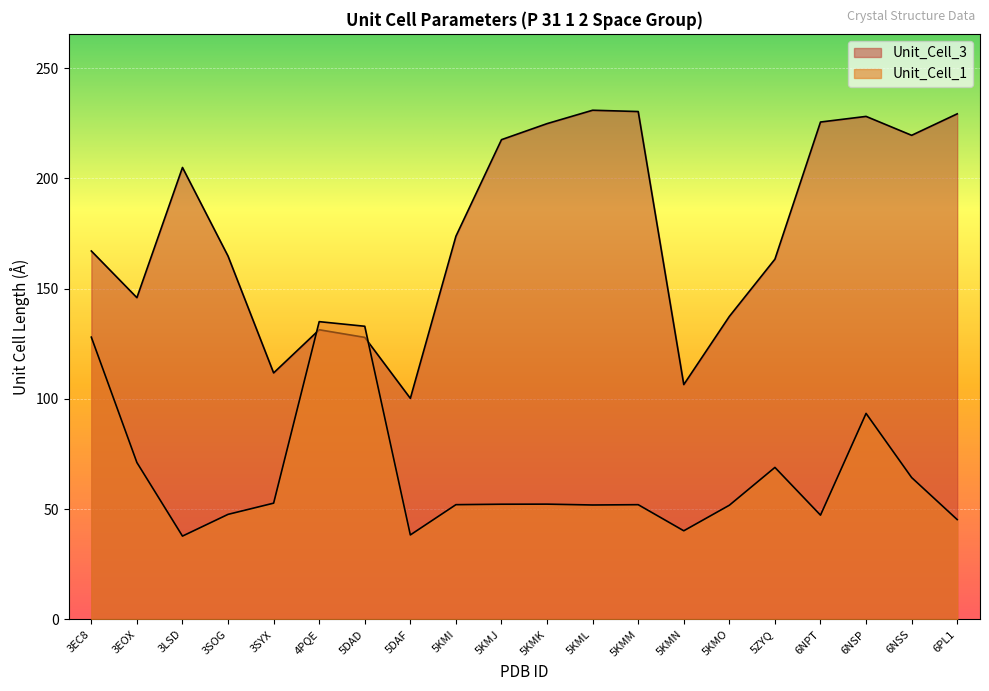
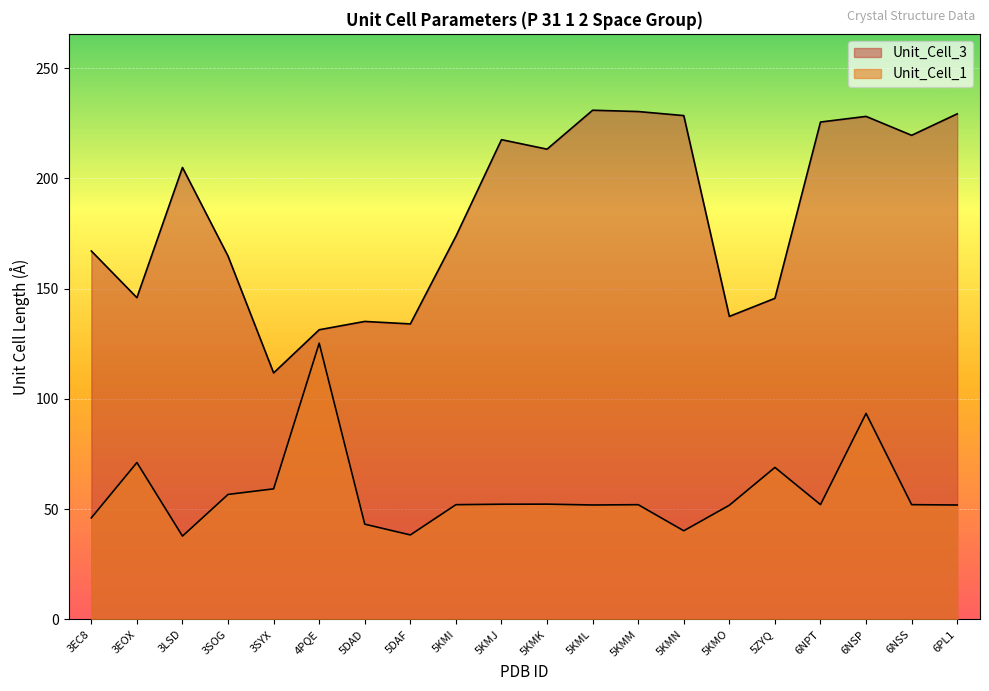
  {
    "Unit_Cell_3": {
      "3EC8": 167,
      "3EOX": 146,
      "3LSD": 205,
      "3SOG": 165,
      "3SYX": 112,
      "4PQE": 131,
-     "5DAD": 128,
-     "5DAF": 100,
+     "5DAD": 135,
+     "5DAF": 134,
      "5KMI": 174,
      "5KMJ": 218,
-     "5KMK": 225,
+     "5KMK": 213,
      "5KML": 231,
      "5KMM": 230,
-     "5KMN": 107,
+     "5KMN": 229,
      "5KMO": 137,
-     "5ZYQ": 163,
+     "5ZYQ": 146,
      "6NPT": 226,
      "6NSP": 228,
      "6NSS": 220,
      "6PL1": 229
    },
    "Unit_Cell_1": {
-     "3EC8": 128,
+     "3EC8": 46,
      "3EOX": 71,
      "3LSD": 38,
-     "3SOG": 48,
-     "3SYX": 53,
-     "4PQE": 135,
-     "5DAD": 133,
+     "3SOG": 57,
+     "3SYX": 59,
+     "4PQE": 125,
+     "5DAD": 43,
      "5DAF": 38,
      "5KMI": 52,
      "5KMJ": 52,
      "5KMK": 52,
      "5KML": 52,
      "5KMM": 52,
      "5KMN": 40,
      "5KMO": 52,
      "5ZYQ": 69,
-     "6NPT": 47,
+     "6NPT": 52,
      "6NSP": 93,
-     "6NSS": 64,
-     "6PL1": 45
+     "6NSS": 52,
+     "6PL1": 52
    }
  }
